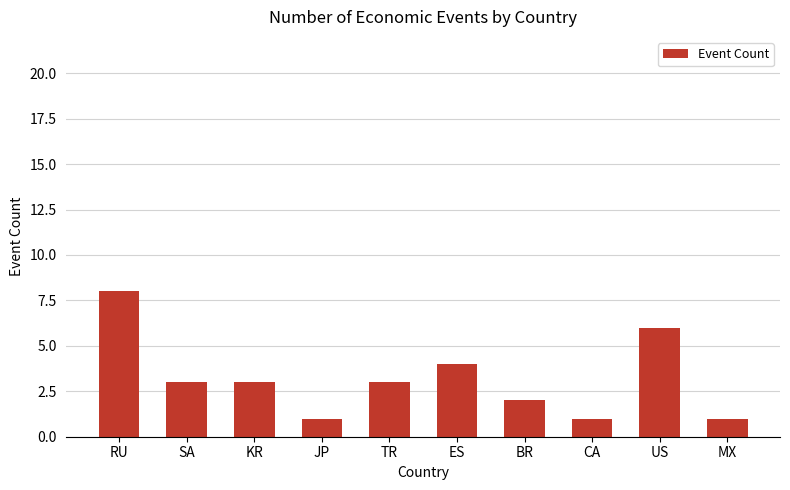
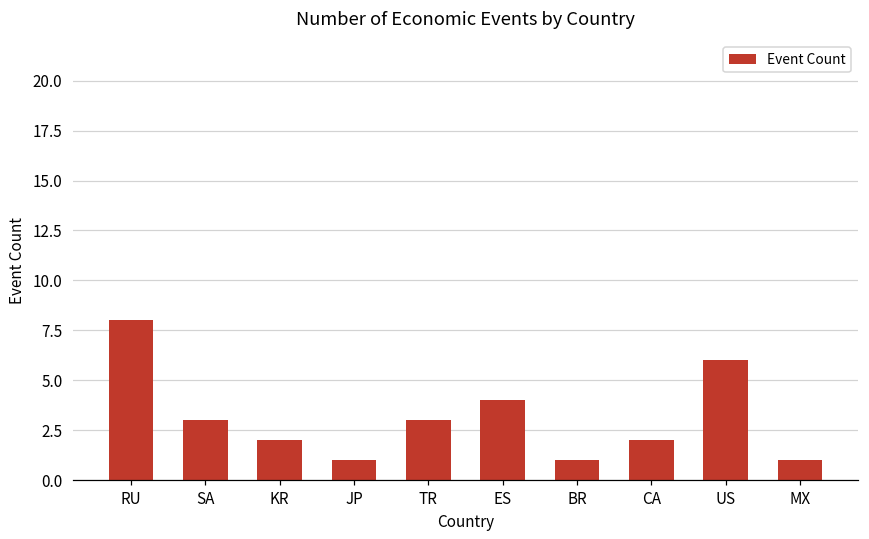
  {
    "RU": 8,
    "SA": 3,
-   "KR": 3,
+   "KR": 2,
    "JP": 1,
    "TR": 3,
    "ES": 4,
-   "BR": 2,
-   "CA": 1,
+   "BR": 1,
+   "CA": 2,
    "US": 6,
    "MX": 1
  }
